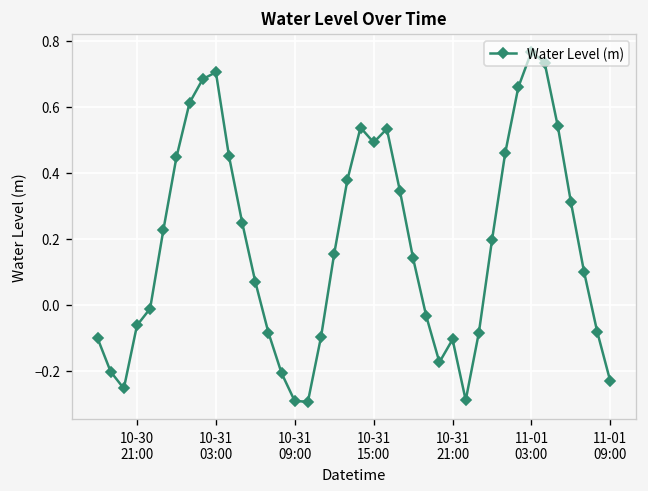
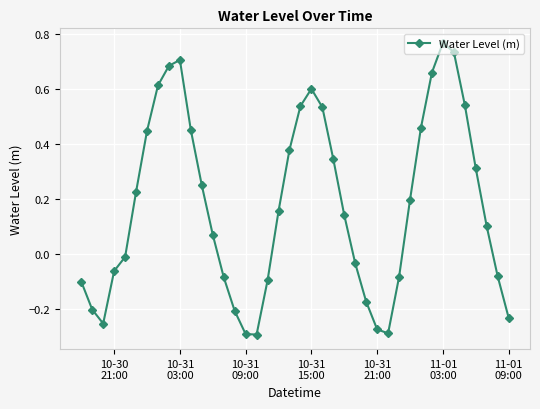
  {
    "10-30 21:00": -0.06,
    "10-31 03:00": 0.70,
    "10-31 09:00": -0.29,
-   "10-31 15:00": 0.49,
-   "10-31 21:00": -0.11,
+   "10-31 15:00": 0.60,
+   "10-31 21:00": -0.28,
    "11-01 09:00": -0.23
  }
